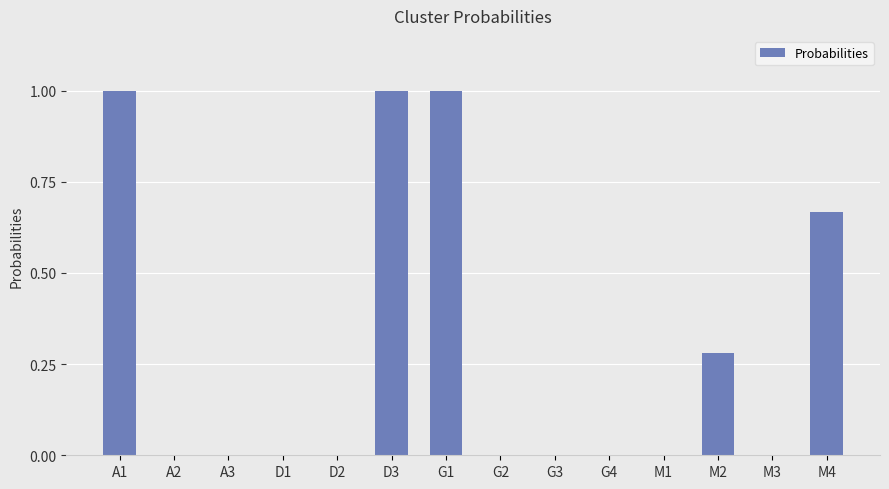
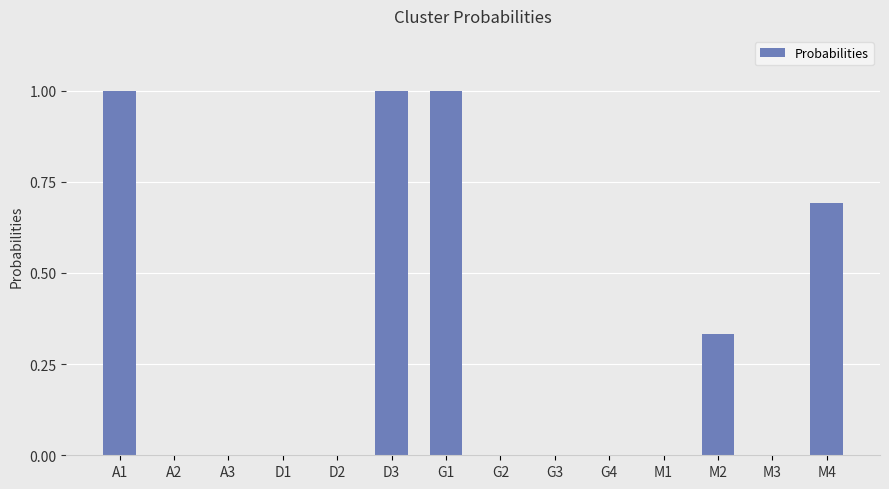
  {
    "A1": 1.00,
    "A2": 0.00,
    "A3": 0.00,
    "D1": 0.00,
    "D2": 0.00,
    "D3": 1.00,
    "G1": 1.00,
    "G2": 0.00,
    "G3": 0.00,
    "G4": 0.00,
    "M1": 0.00,
-   "M2": 0.28,
+   "M2": 0.33,
    "M3": 0.00,
-   "M4": 0.67
+   "M4": 0.69
  }
